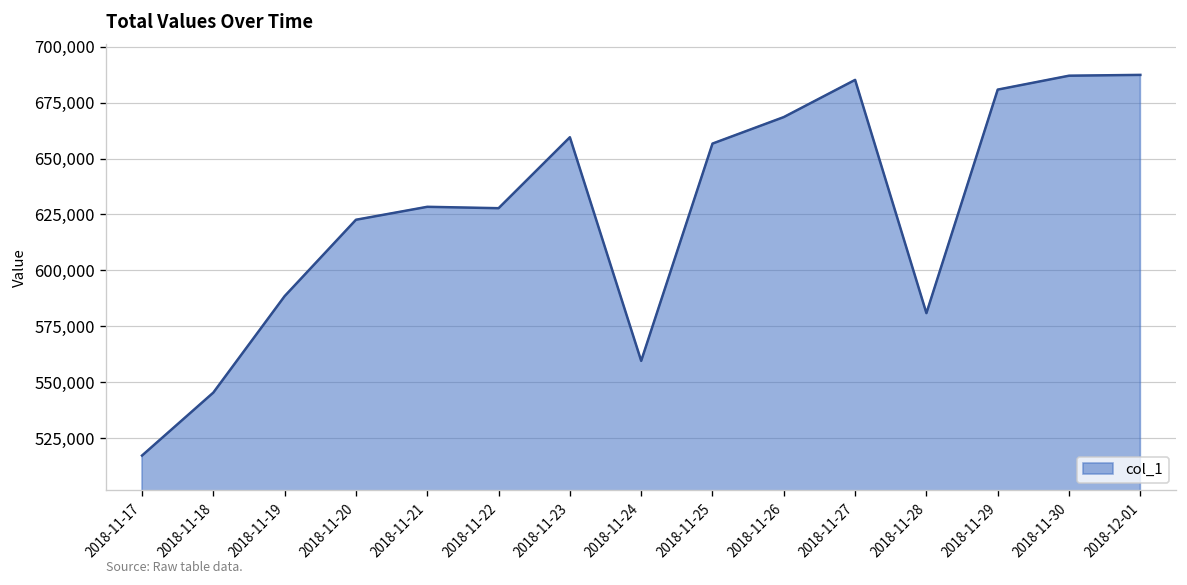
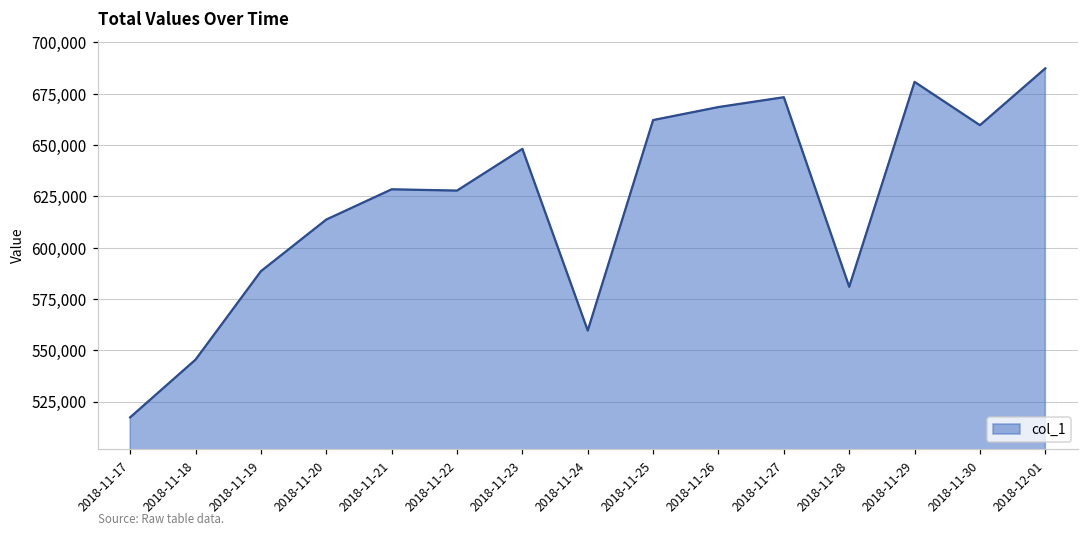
  {
    "2018-11-17": "517,000",
    "2018-11-18": "545,000",
    "2018-11-19": "589,000",
-   "2018-11-20": "623,000",
+   "2018-11-20": "614,000",
    "2018-11-21": "628,000",
    "2018-11-22": "628,000",
-   "2018-11-23": "659,000",
+   "2018-11-23": "648,000",
    "2018-11-24": "560,000",
-   "2018-11-25": "657,000",
+   "2018-11-25": "662,000",
    "2018-11-26": "669,000",
-   "2018-11-27": "685,000",
+   "2018-11-27": "673,000",
    "2018-11-28": "581,000",
    "2018-11-29": "681,000",
-   "2018-11-30": "687,000",
+   "2018-11-30": "660,000",
    "2018-12-01": "687,000"
  }
